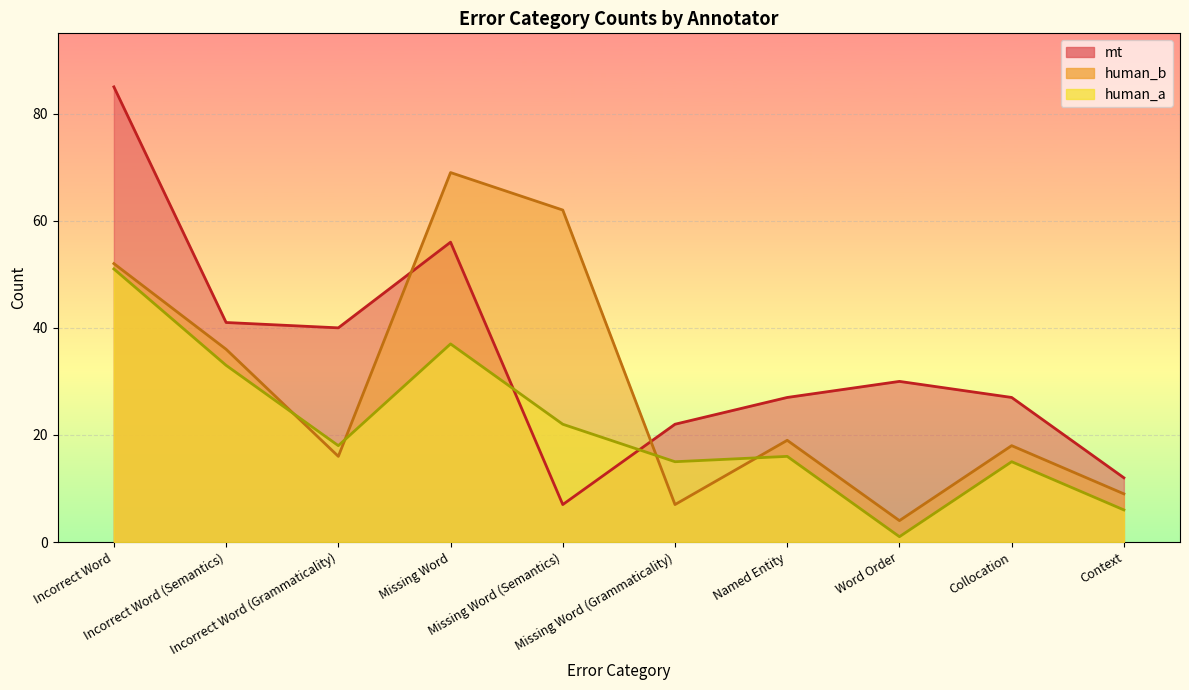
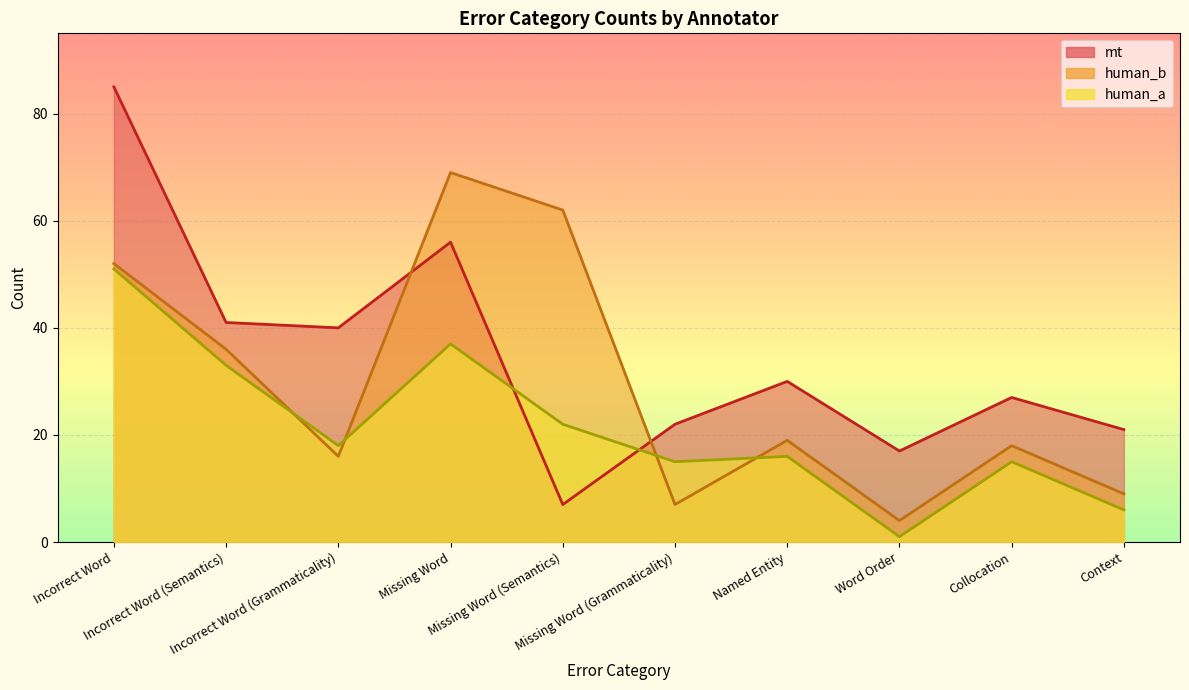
  {
    "mt": {
      "Incorrect Word": 85,
      "Incorrect Word (Semantics)": 41,
      "Incorrect Word (Grammaticality)": 40,
      "Missing Word": 56,
      "Missing Word (Semantics)": 7,
      "Missing Word (Grammaticality)": 22,
-     "Named Entity": 27,
-     "Word Order": 30,
+     "Named Entity": 30,
+     "Word Order": 17,
      "Collocation": 27,
-     "Context": 12
+     "Context": 21
    }
  }
